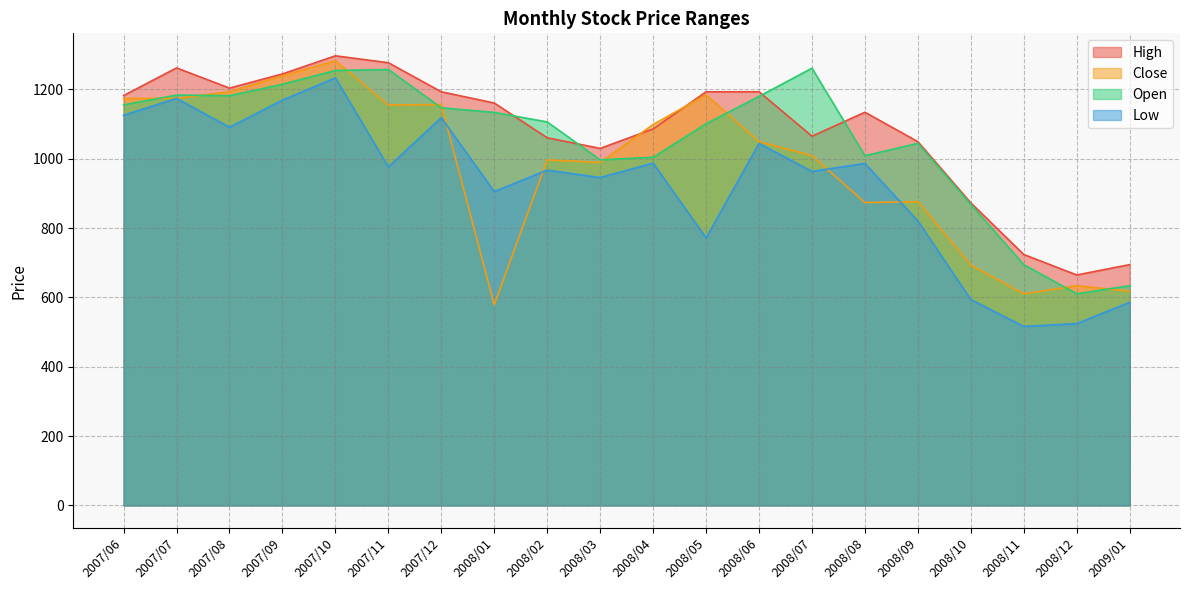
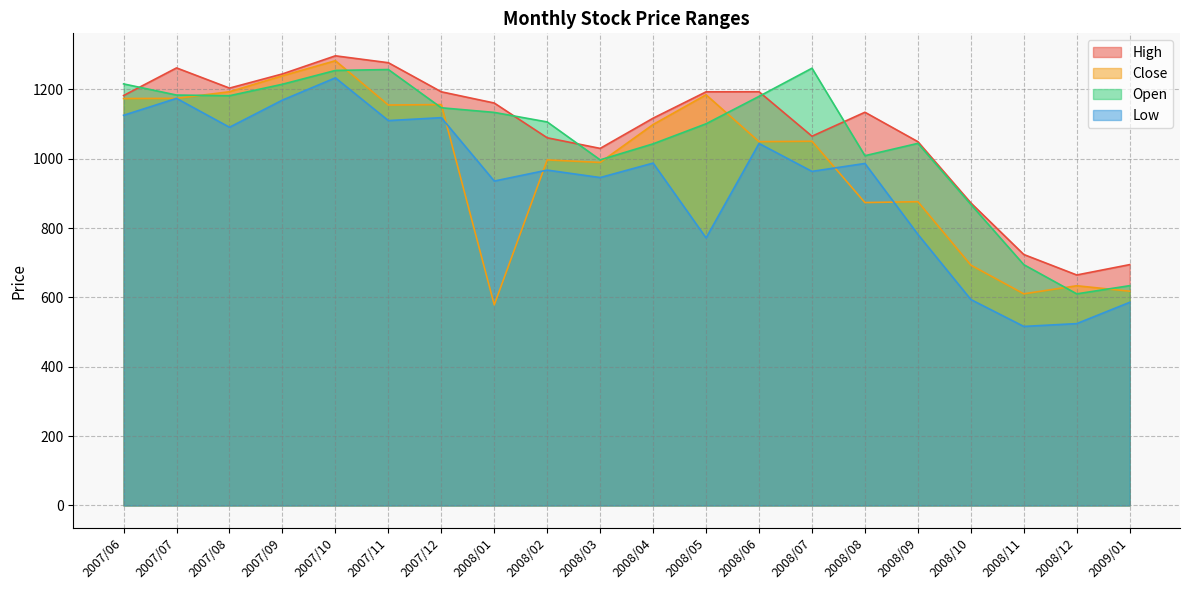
  {
    "High": {
      "2007/06": 1180,
      "2007/07": 1260,
      "2007/08": 1200,
      "2007/10": 1300,
      "2007/11": 1280,
      "2007/12": 1190,
      "2008/01": 1160,
      "2008/02": 1060,
      "2008/03": 1030,
-     "2008/04": 1090,
+     "2008/04": 1120,
      "2008/05": 1190,
      "2008/06": 1190,
      "2008/07": 1060,
      "2008/08": 1130,
      "2008/11": 720,
      "2008/12": 660,
      "2009/01": 690
    },
    "Close": {
      "2007/06": 1170,
      "2007/08": 1190,
      "2007/10": 1280,
      "2007/11": 1150,
      "2007/12": 1160,
      "2008/01": 580,
      "2008/02": 1000,
      "2008/04": 1100,
      "2008/05": 1180,
-     "2008/07": 1010,
+     "2008/07": 1050,
      "2008/08": 870,
      "2008/09": 880,
      "2008/10": 690,
      "2008/11": 610,
      "2008/12": 630,
      "2009/01": 620
    },
    "Open": {
-     "2007/06": 1160,
+     "2007/06": 1220,
      "2007/07": 1180,
      "2007/08": 1180,
      "2007/09": 1210,
      "2007/10": 1250,
      "2007/11": 1260,
      "2007/12": 1150,
      "2008/01": 1130,
      "2008/02": 1110,
-     "2008/04": 1000,
+     "2008/04": 1040,
      "2008/05": 1100,
      "2008/06": 1180,
      "2008/07": 1260,
      "2008/08": 1010,
      "2008/11": 690,
      "2008/12": 610,
      "2009/01": 630
    },
    "Low": {
      "2007/06": 1130,
      "2007/08": 1090,
      "2007/09": 1170,
      "2007/10": 1230,
-     "2007/11": 980,
+     "2007/11": 1110,
      "2007/12": 1120,
-     "2008/01": 910,
+     "2008/01": 940,
      "2008/02": 970,
      "2008/03": 950,
      "2008/04": 990,
      "2008/05": 770,
      "2008/07": 960,
      "2008/08": 990,
-     "2008/09": 820,
+     "2008/09": 780,
      "2008/10": 590,
      "2008/11": 520,
      "2008/12": 520,
      "2009/01": 590
    }
  }
